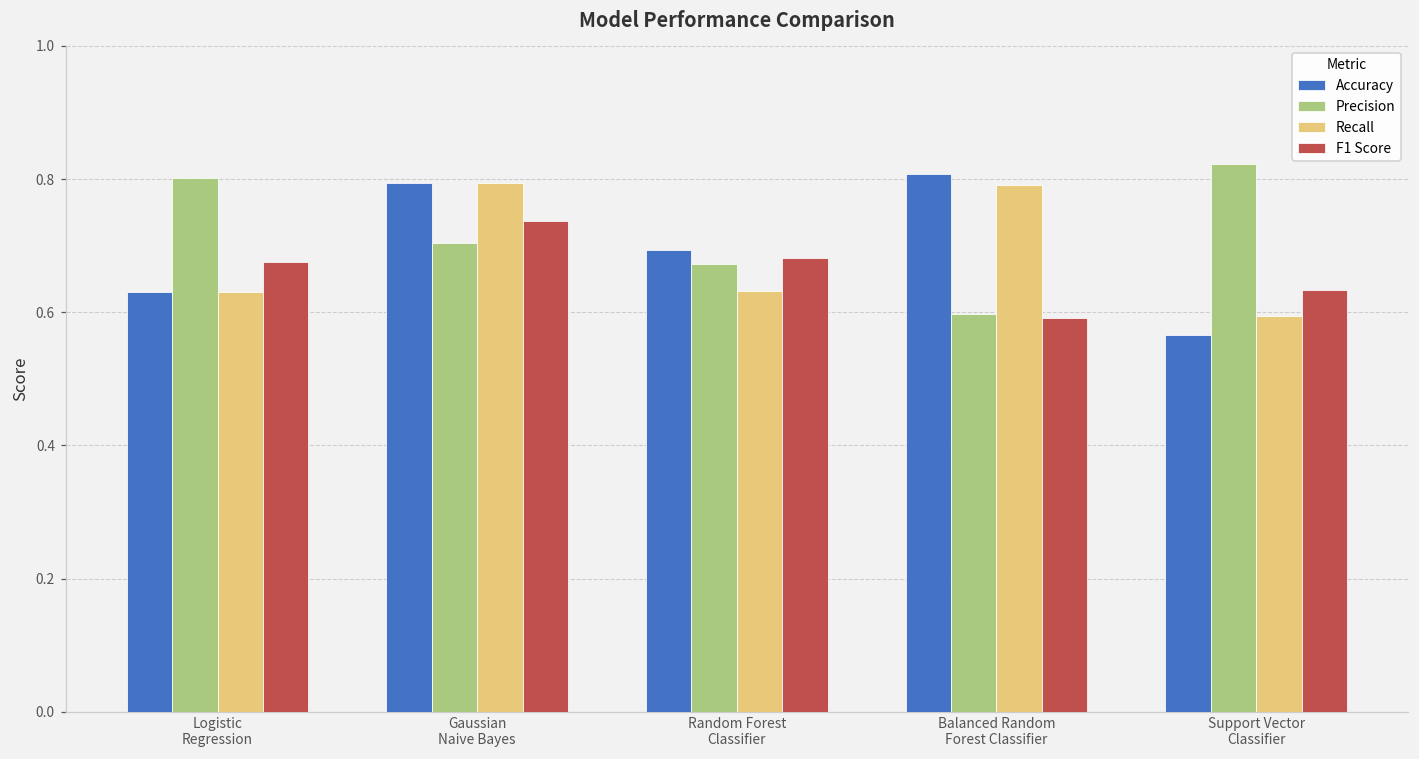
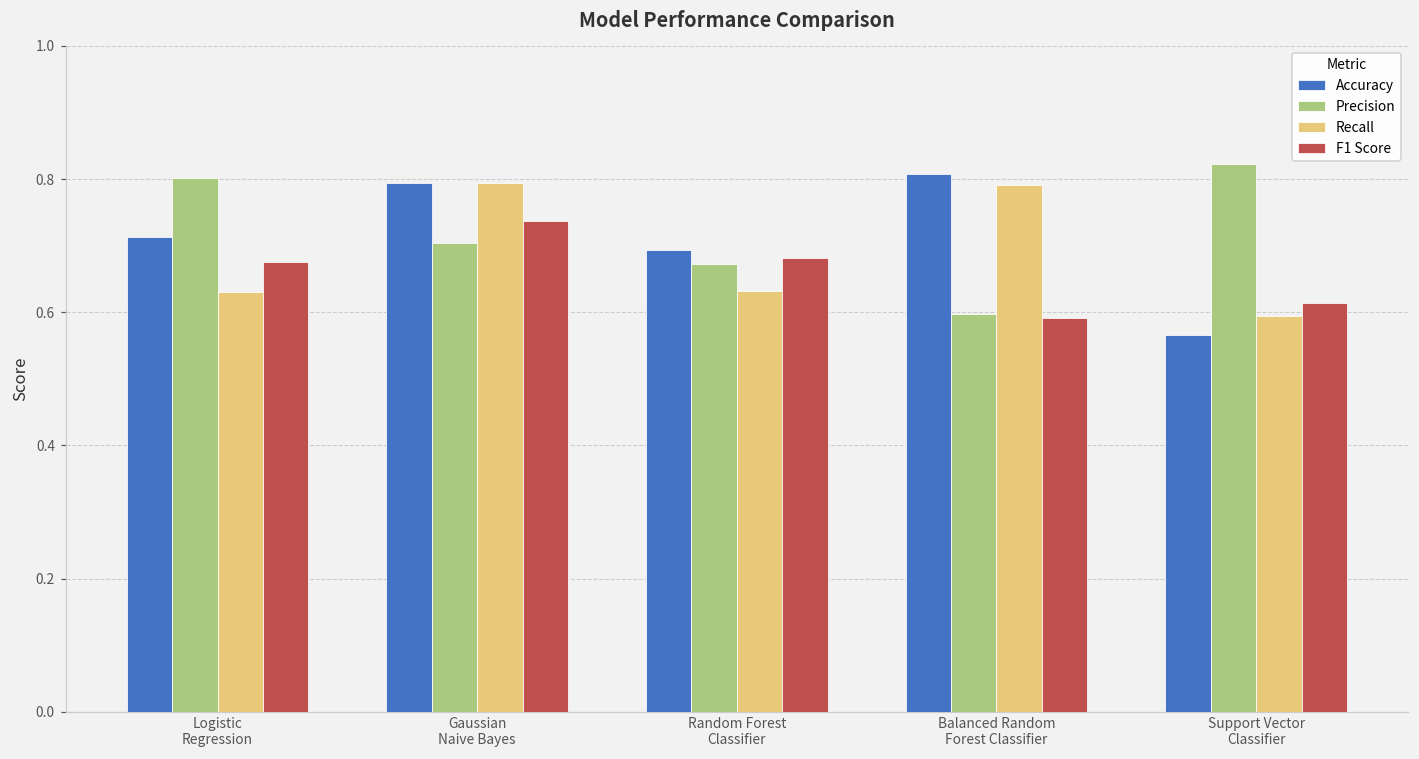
  {
    "Accuracy": {
-     "Logistic Regression": 0.63,
+     "Logistic Regression": 0.71,
      "Gaussian Naive Bayes": 0.79,
      "Random Forest Classifier": 0.69,
      "Balanced Random Forest Classifier": 0.81,
      "Support Vector Classifier": 0.57
    },
    "Precision": {
      "Logistic Regression": 0.80,
      "Gaussian Naive Bayes": 0.70,
      "Random Forest Classifier": 0.67,
      "Balanced Random Forest Classifier": 0.60,
      "Support Vector Classifier": 0.82
    },
    "Recall": {
      "Logistic Regression": 0.63,
      "Gaussian Naive Bayes": 0.79,
      "Random Forest Classifier": 0.63,
      "Balanced Random Forest Classifier": 0.79,
      "Support Vector Classifier": 0.59
    },
    "F1 Score": {
      "Logistic Regression": 0.67,
      "Gaussian Naive Bayes": 0.74,
      "Random Forest Classifier": 0.68,
      "Balanced Random Forest Classifier": 0.59,
-     "Support Vector Classifier": 0.63
+     "Support Vector Classifier": 0.61
    }
  }
